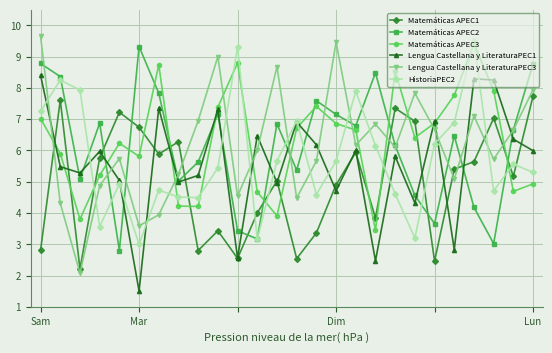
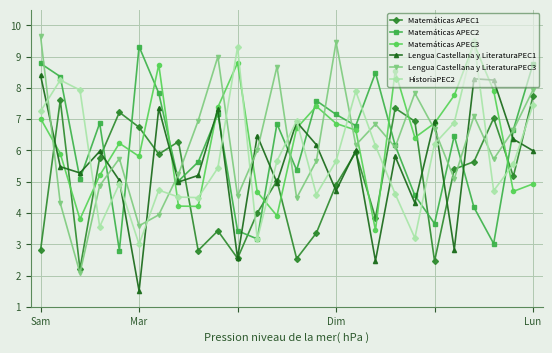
  {
    "HistoriaPEC2": {
      "Sam": 7.3,
      "Mar": 3.0,
      "Dim": 5.7,
-     "Lun": 5.3
+     "Lun": 7.5
    }
  }
